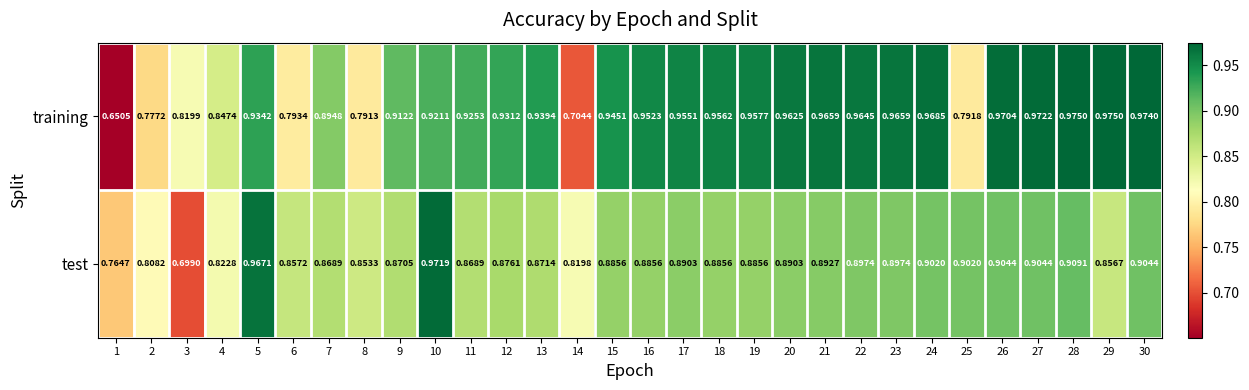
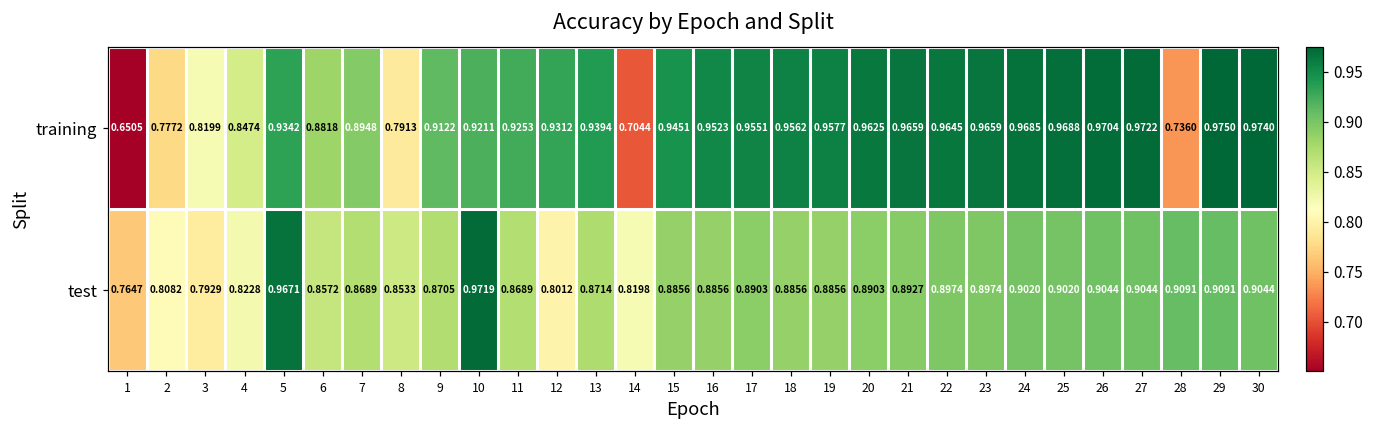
  {
    "training": {
      "1": 0.6505,
      "2": 0.7772,
      "3": 0.8199,
      "4": 0.8474,
      "5": 0.9342,
-     "6": 0.7934,
+     "6": 0.8818,
      "7": 0.8948,
      "8": 0.7913,
      "9": 0.9122,
      "10": 0.9211,
      "11": 0.9253,
      "12": 0.9312,
      "13": 0.9394,
      "14": 0.7044,
      "15": 0.9451,
      "16": 0.9523,
      "17": 0.9551,
      "18": 0.9562,
      "19": 0.9577,
      "20": 0.9625,
      "21": 0.9659,
      "22": 0.9645,
      "23": 0.9659,
      "24": 0.9685,
-     "25": 0.7918,
+     "25": 0.9688,
      "26": 0.9704,
      "27": 0.9722,
-     "28": 0.9750,
+     "28": 0.7360,
      "29": 0.9750,
      "30": 0.9740
    },
    "test": {
      "1": 0.7647,
      "2": 0.8082,
-     "3": 0.6990,
+     "3": 0.7929,
      "4": 0.8228,
      "5": 0.9671,
      "6": 0.8572,
      "7": 0.8689,
      "8": 0.8533,
      "9": 0.8705,
      "10": 0.9719,
      "11": 0.8689,
-     "12": 0.8761,
+     "12": 0.8012,
      "13": 0.8714,
      "14": 0.8198,
      "15": 0.8856,
      "16": 0.8856,
      "17": 0.8903,
      "18": 0.8856,
      "19": 0.8856,
      "20": 0.8903,
      "21": 0.8927,
      "22": 0.8974,
      "23": 0.8974,
      "24": 0.9020,
      "25": 0.9020,
      "26": 0.9044,
      "27": 0.9044,
      "28": 0.9091,
-     "29": 0.8567,
+     "29": 0.9091,
      "30": 0.9044
    }
  }
